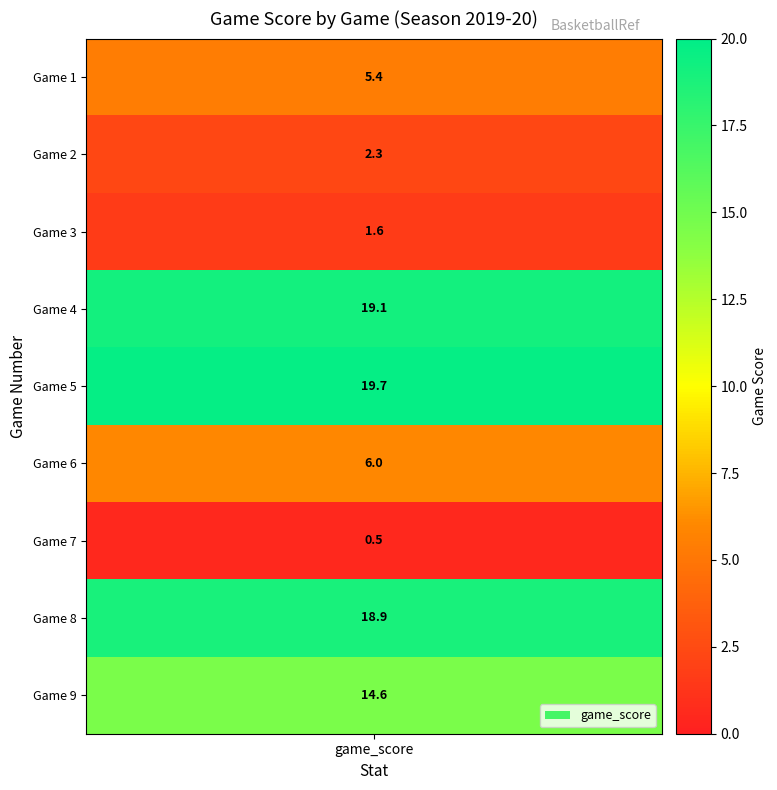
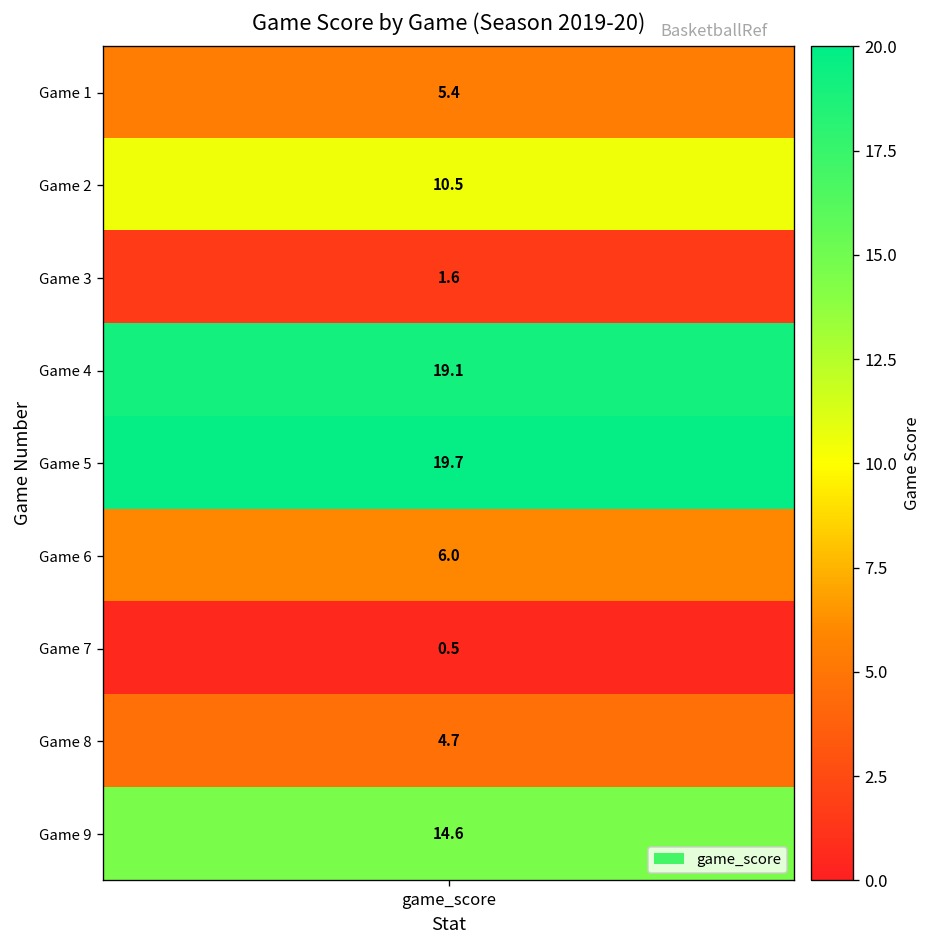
  {
    "Game 1": {
      "game_score": 5.4
    },
    "Game 2": {
-     "game_score": 2.3
+     "game_score": 10.5
    },
    "Game 3": {
      "game_score": 1.6
    },
    "Game 4": {
      "game_score": 19.1
    },
    "Game 5": {
      "game_score": 19.7
    },
    "Game 6": {
      "game_score": 6.0
    },
    "Game 7": {
      "game_score": 0.5
    },
    "Game 8": {
-     "game_score": 18.9
+     "game_score": 4.7
    },
    "Game 9": {
      "game_score": 14.6
    }
  }
